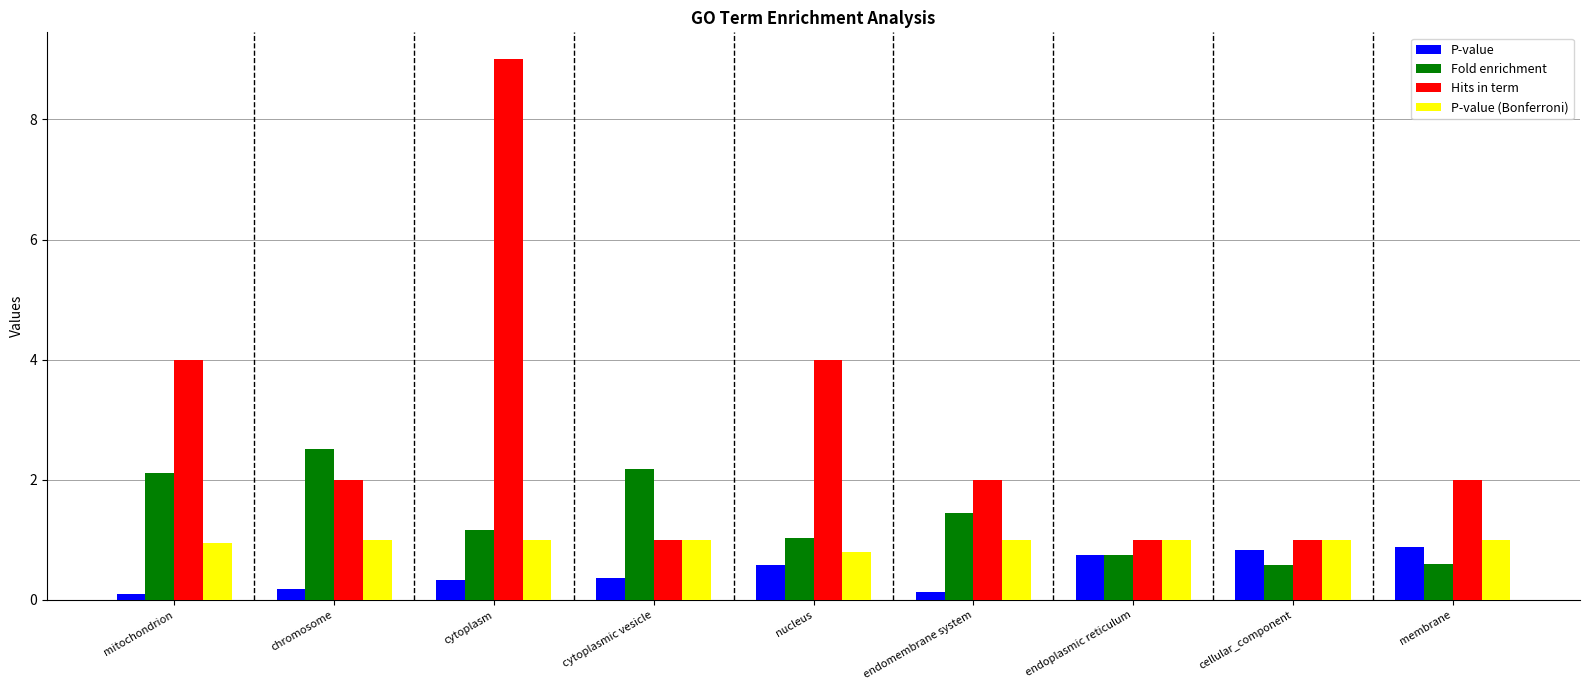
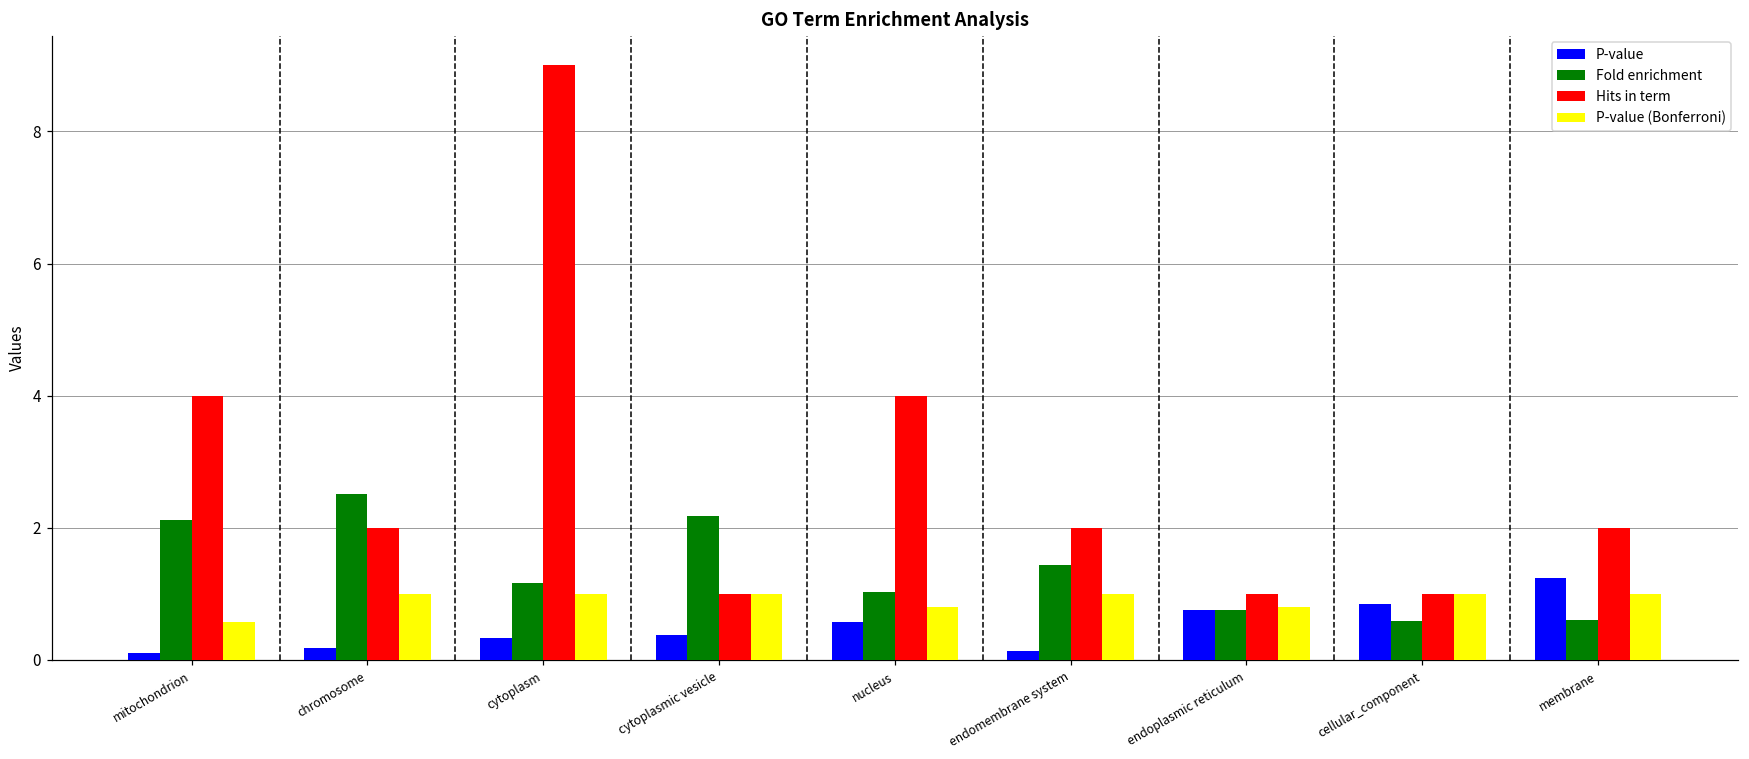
  {
    "P-value": {
      "mitochondrion": 0.1,
      "chromosome": 0.2,
      "cytoplasm": 0.3,
      "cytoplasmic vesicle": 0.4,
      "nucleus": 0.6,
      "endomembrane system": 0.1,
      "endoplasmic reticulum": 0.8,
      "cellular_component": 0.8,
-     "membrane": 0.9
+     "membrane": 1.2
    },
    "Fold enrichment": {
      "mitochondrion": 2.1,
      "chromosome": 2.5,
      "cytoplasm": 1.2,
      "cytoplasmic vesicle": 2.2,
      "nucleus": 1.0,
      "endomembrane system": 1.4,
      "endoplasmic reticulum": 0.8,
      "cellular_component": 0.6,
      "membrane": 0.6
    },
    "Hits in term": {
      "mitochondrion": 4.0,
      "chromosome": 2.0,
      "cytoplasm": 9.0,
      "cytoplasmic vesicle": 1.0,
      "nucleus": 4.0,
      "endomembrane system": 2.0,
      "endoplasmic reticulum": 1.0,
      "cellular_component": 1.0,
      "membrane": 2.0
    },
    "P-value (Bonferroni)": {
-     "mitochondrion": 1.0,
+     "mitochondrion": 0.6,
      "chromosome": 1.0,
      "cytoplasm": 1.0,
      "cytoplasmic vesicle": 1.0,
      "nucleus": 0.8,
      "endomembrane system": 1.0,
-     "endoplasmic reticulum": 1.0,
+     "endoplasmic reticulum": 0.8,
      "cellular_component": 1.0,
      "membrane": 1.0
    }
  }
